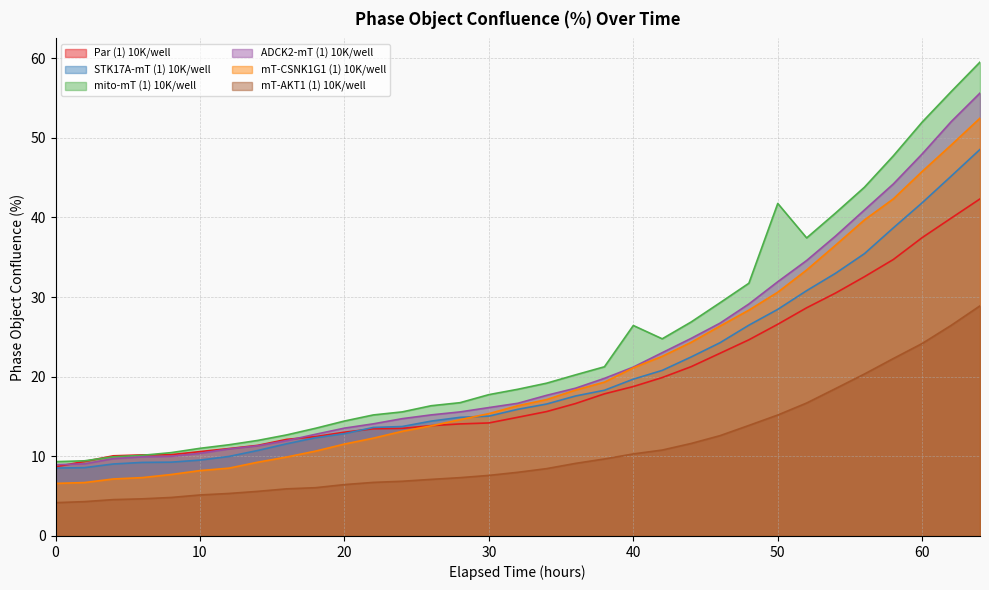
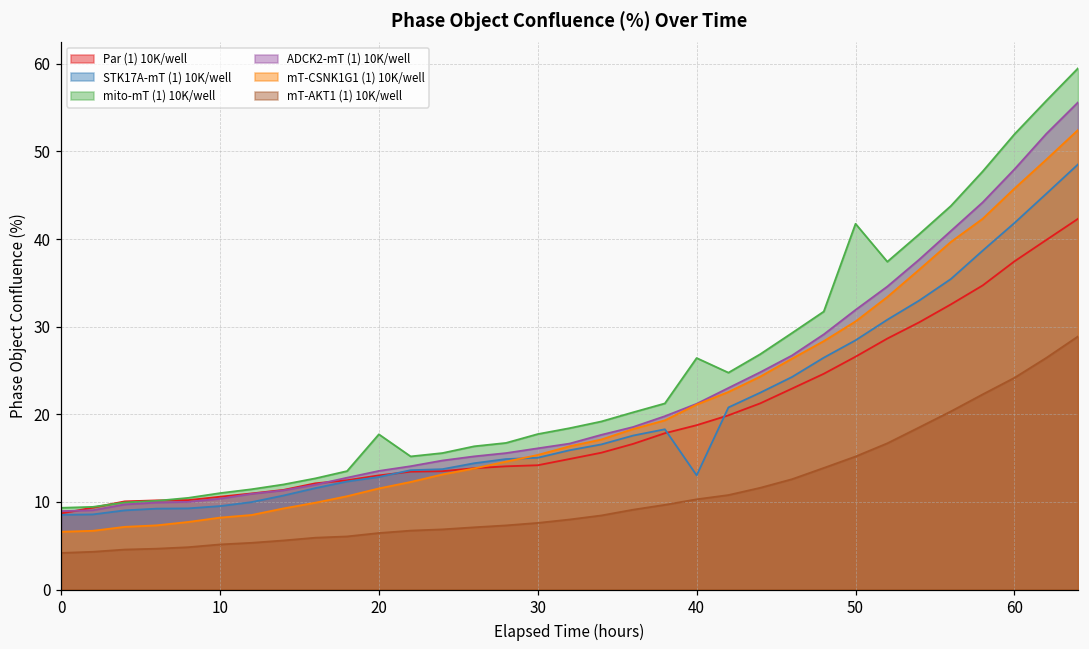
  {
    "STK17A-mT (1) 10K/well": {
      "10": 10,
-     "40": 20,
+     "40": 13,
      "50": 28,
      "60": 42
    },
    "mito-mT (1) 10K/well": {
      "0": 9,
      "10": 11,
-     "20": 14,
+     "20": 18,
      "30": 18,
      "40": 26,
      "50": 42,
      "60": 52
    },
    "ADCK2-mT (1) 10K/well": {
      "20": 14,
      "30": 16,
      "50": 32,
      "60": 48
    },
    "mT-CSNK1G1 (1) 10K/well": {
      "0": 7,
      "10": 8,
      "20": 12,
      "50": 31,
      "60": 46
    }
  }
